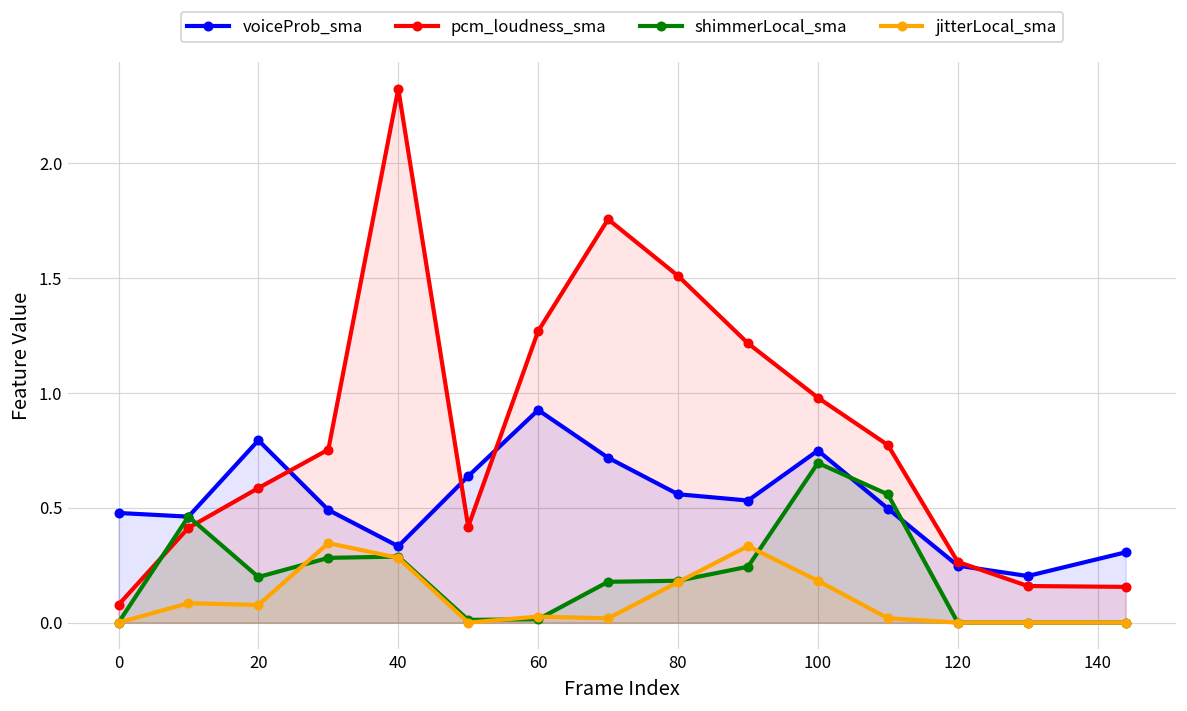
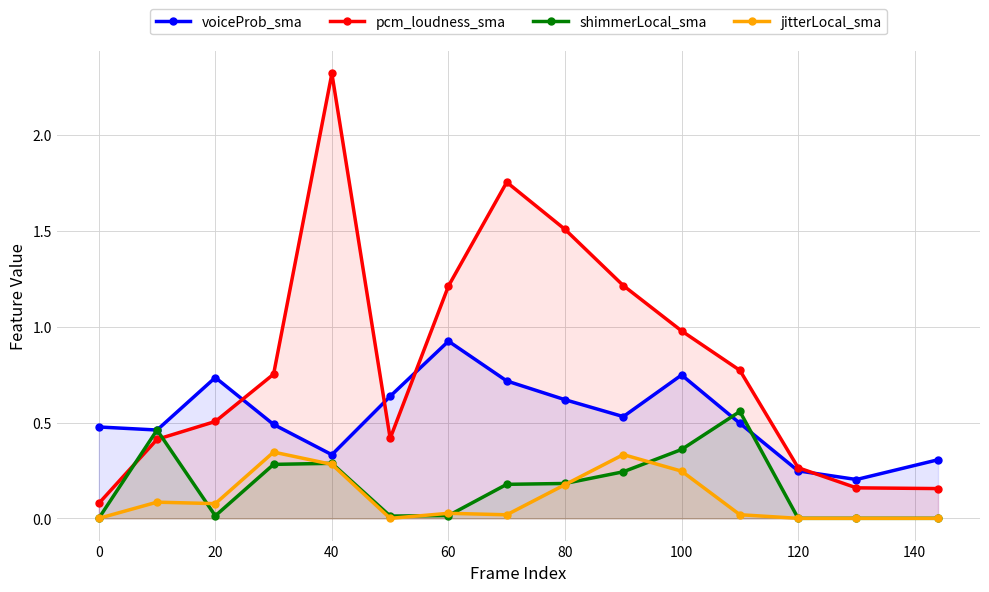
  {
    "voiceProb_sma": {
      "0": 0.48,
-     "20": 0.79,
+     "20": 0.74,
      "40": 0.33,
      "60": 0.92,
-     "80": 0.56,
+     "80": 0.62,
      "100": 0.75,
      "120": 0.25
    },
    "pcm_loudness_sma": {
      "0": 0.08,
-     "20": 0.59,
+     "20": 0.51,
      "40": 2.32,
-     "60": 1.27,
+     "60": 1.21,
      "80": 1.51,
      "100": 0.98,
      "120": 0.26
    },
    "shimmerLocal_sma": {
-     "20": 0.20,
-     "100": 0.69
+     "20": 0.01,
+     "100": 0.36
    },
    "jitterLocal_sma": {
      "20": 0.08,
-     "100": 0.18
+     "100": 0.25
    }
  }
